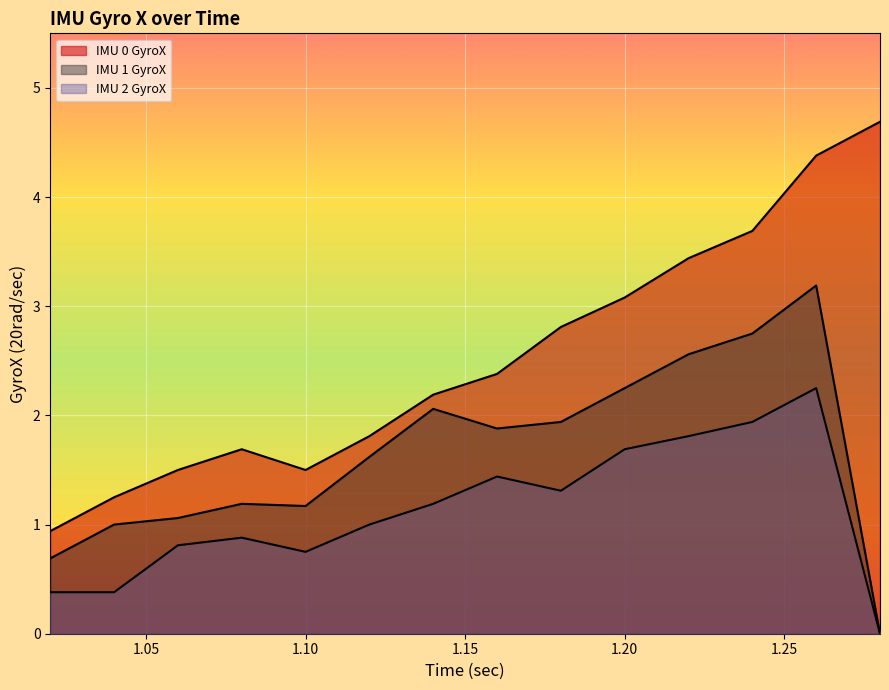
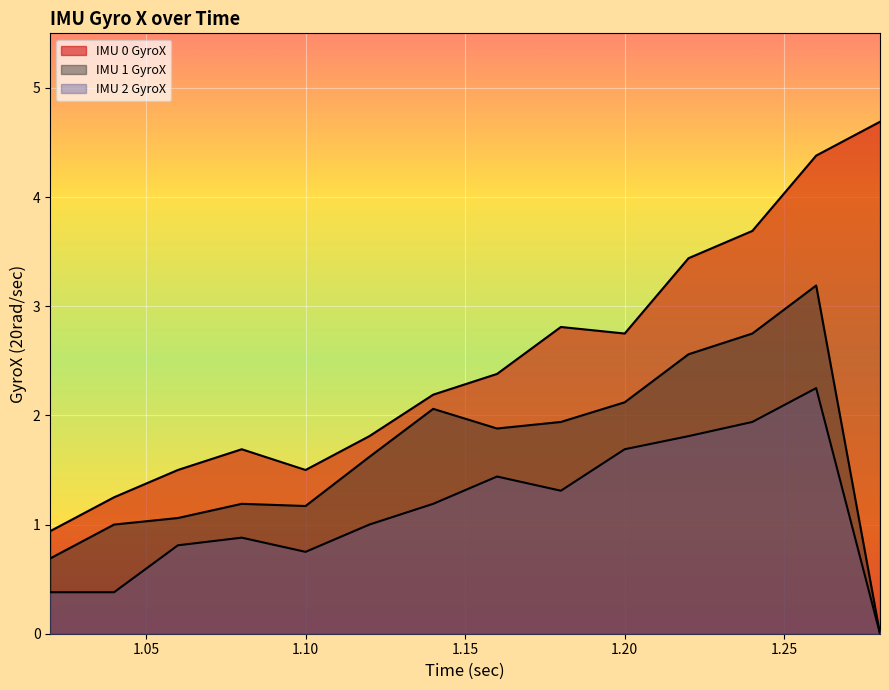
  {
    "IMU 0 GyroX": {
      "1.10": 1.50,
-     "1.20": 3.08
+     "1.20": 2.75
    },
    "IMU 1 GyroX": {
      "1.10": 1.17,
-     "1.20": 2.25
+     "1.20": 2.12
    },
    "IMU 2 GyroX": {
      "1.10": 0.75,
      "1.20": 1.69
    }
  }
